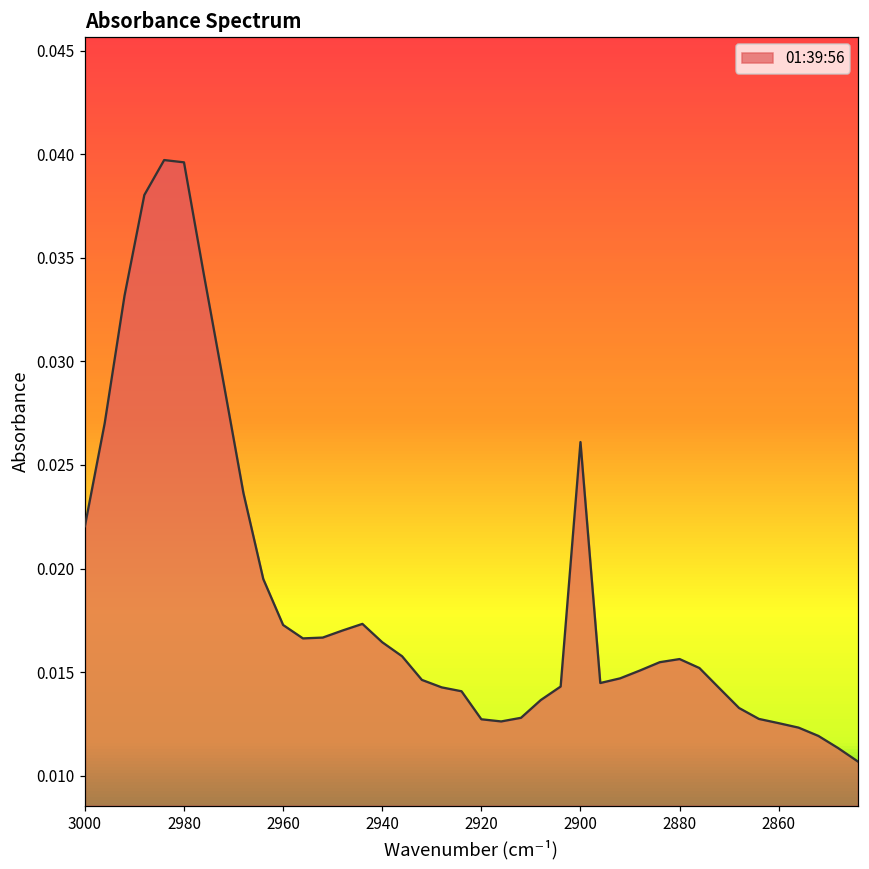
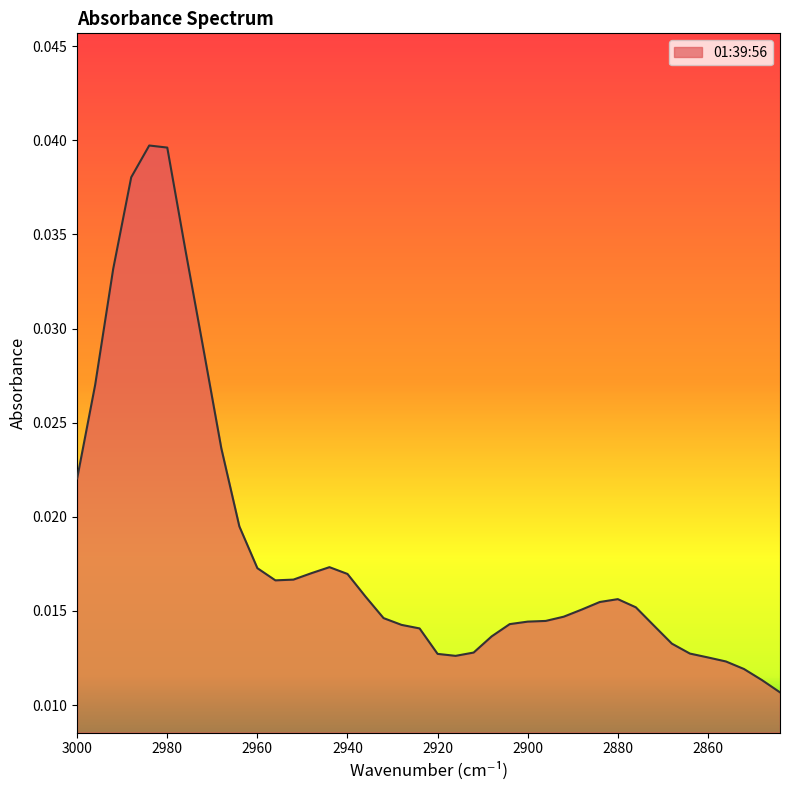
  {
    "3000": 0.0220,
    "2980": 0.0396,
    "2960": 0.0173,
-   "2940": 0.0164,
+   "2940": 0.0170,
    "2920": 0.0127,
-   "2900": 0.0261,
+   "2900": 0.0144,
    "2880": 0.0156,
    "2860": 0.0125
  }
